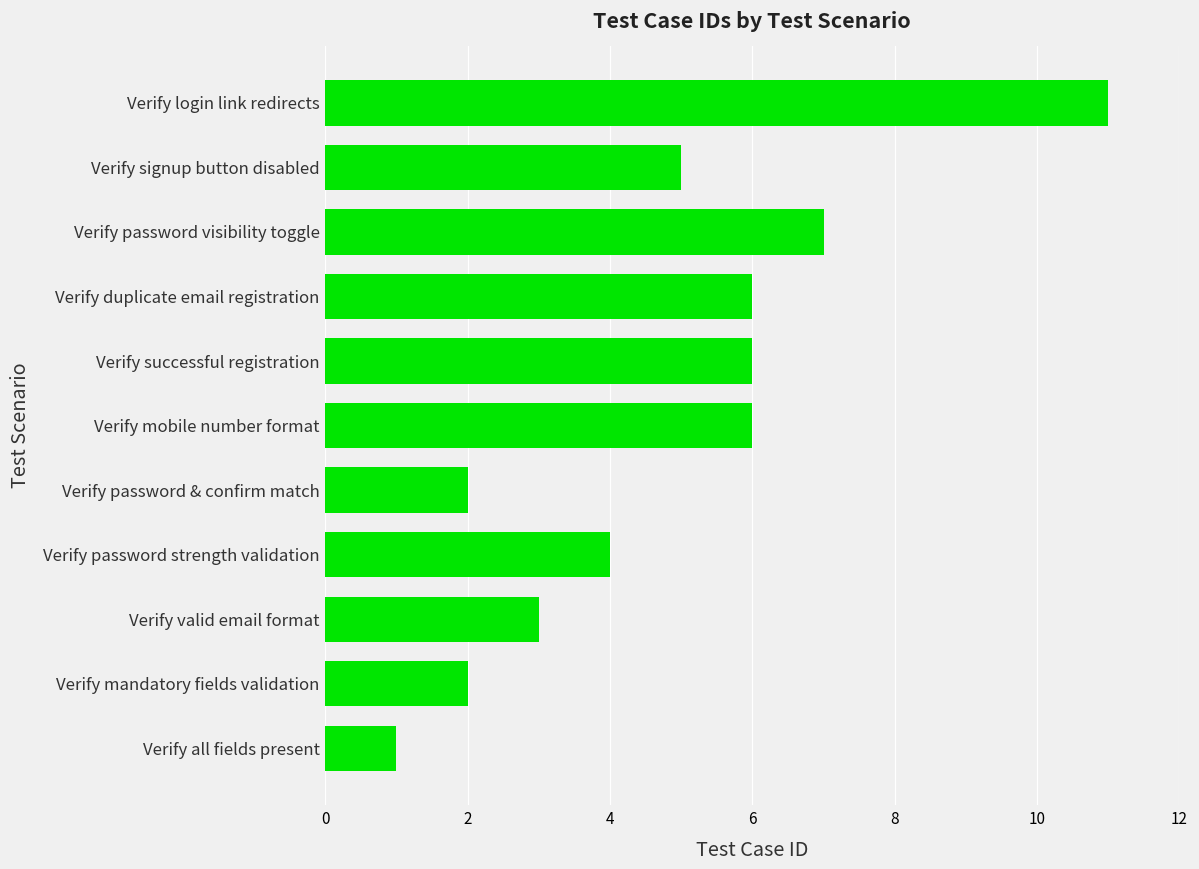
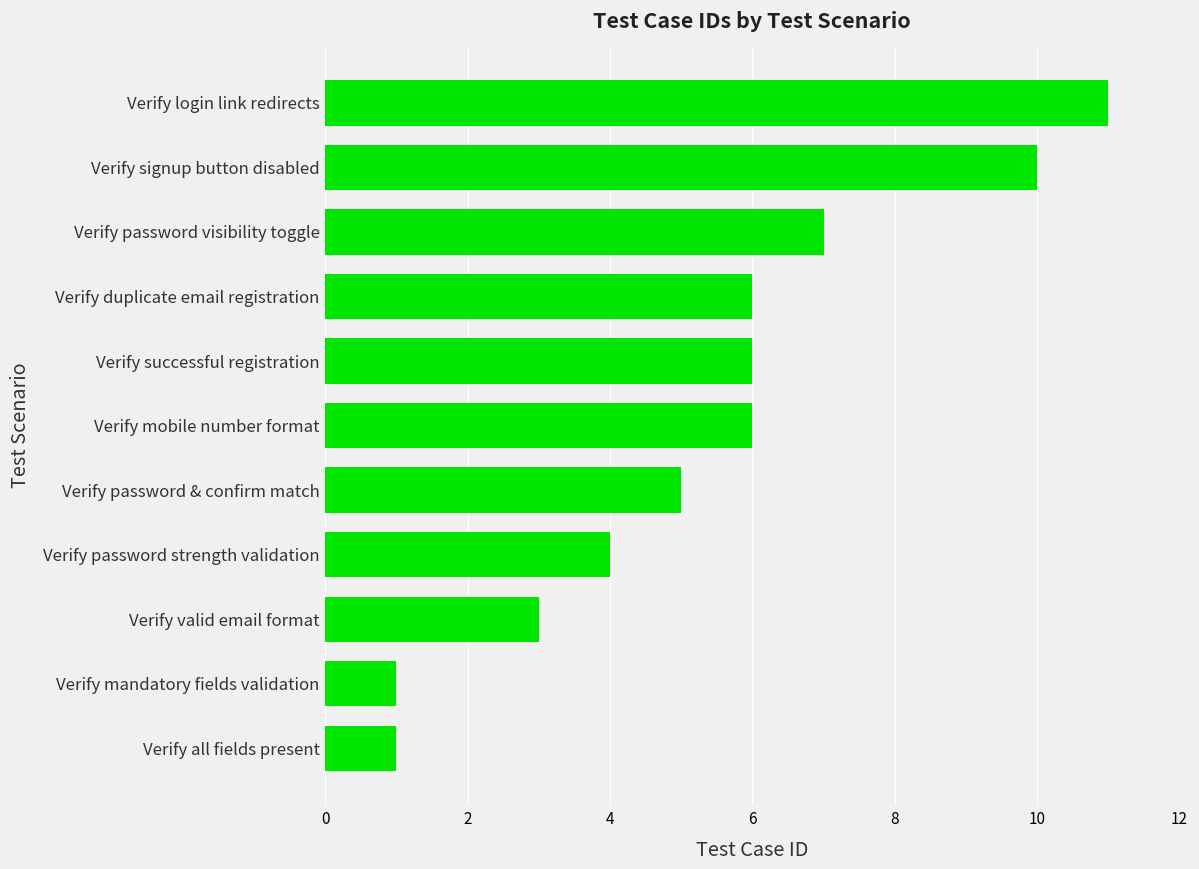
  {
    "Verify login link redirects": 11,
-   "Verify signup button disabled": 5,
+   "Verify signup button disabled": 10,
    "Verify password visibility toggle": 7,
    "Verify duplicate email registration": 6,
    "Verify successful registration": 6,
    "Verify mobile number format": 6,
-   "Verify password & confirm match": 2,
+   "Verify password & confirm match": 5,
    "Verify password strength validation": 4,
    "Verify valid email format": 3,
-   "Verify mandatory fields validation": 2,
+   "Verify mandatory fields validation": 1,
    "Verify all fields present": 1
  }
